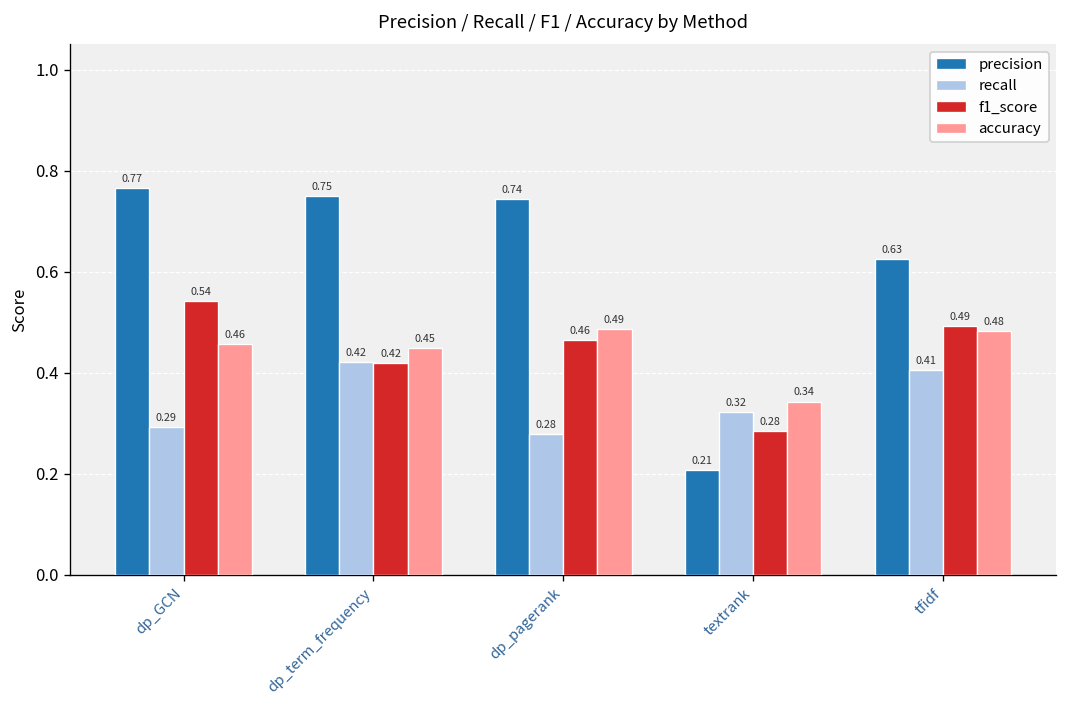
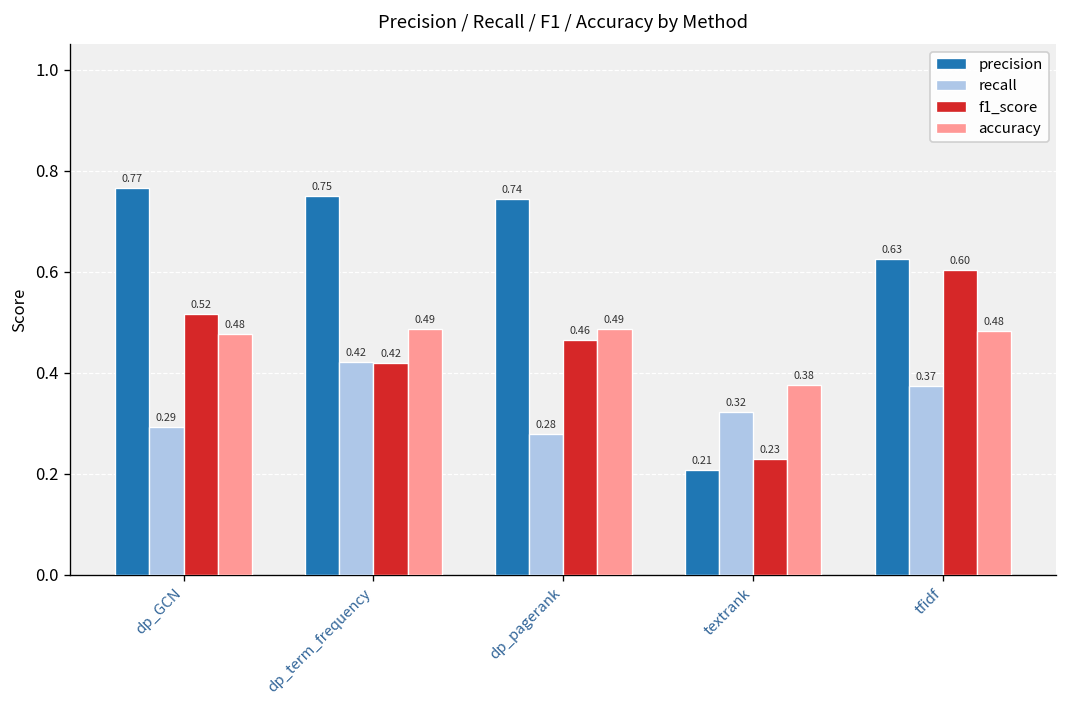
  {
    "precision": {
      "dp_GCN": 0.77,
      "dp_term_frequency": 0.75,
      "dp_pagerank": 0.74,
      "textrank": 0.21,
      "tfidf": 0.63
    },
    "recall": {
      "dp_GCN": 0.29,
      "dp_term_frequency": 0.42,
      "dp_pagerank": 0.28,
      "textrank": 0.32,
-     "tfidf": 0.41
+     "tfidf": 0.37
    },
    "f1_score": {
-     "dp_GCN": 0.54,
+     "dp_GCN": 0.52,
      "dp_term_frequency": 0.42,
      "dp_pagerank": 0.46,
-     "textrank": 0.28,
-     "tfidf": 0.49
+     "textrank": 0.23,
+     "tfidf": 0.60
    },
    "accuracy": {
-     "dp_GCN": 0.46,
-     "dp_term_frequency": 0.45,
+     "dp_GCN": 0.48,
+     "dp_term_frequency": 0.49,
      "dp_pagerank": 0.49,
-     "textrank": 0.34,
+     "textrank": 0.38,
      "tfidf": 0.48
    }
  }
